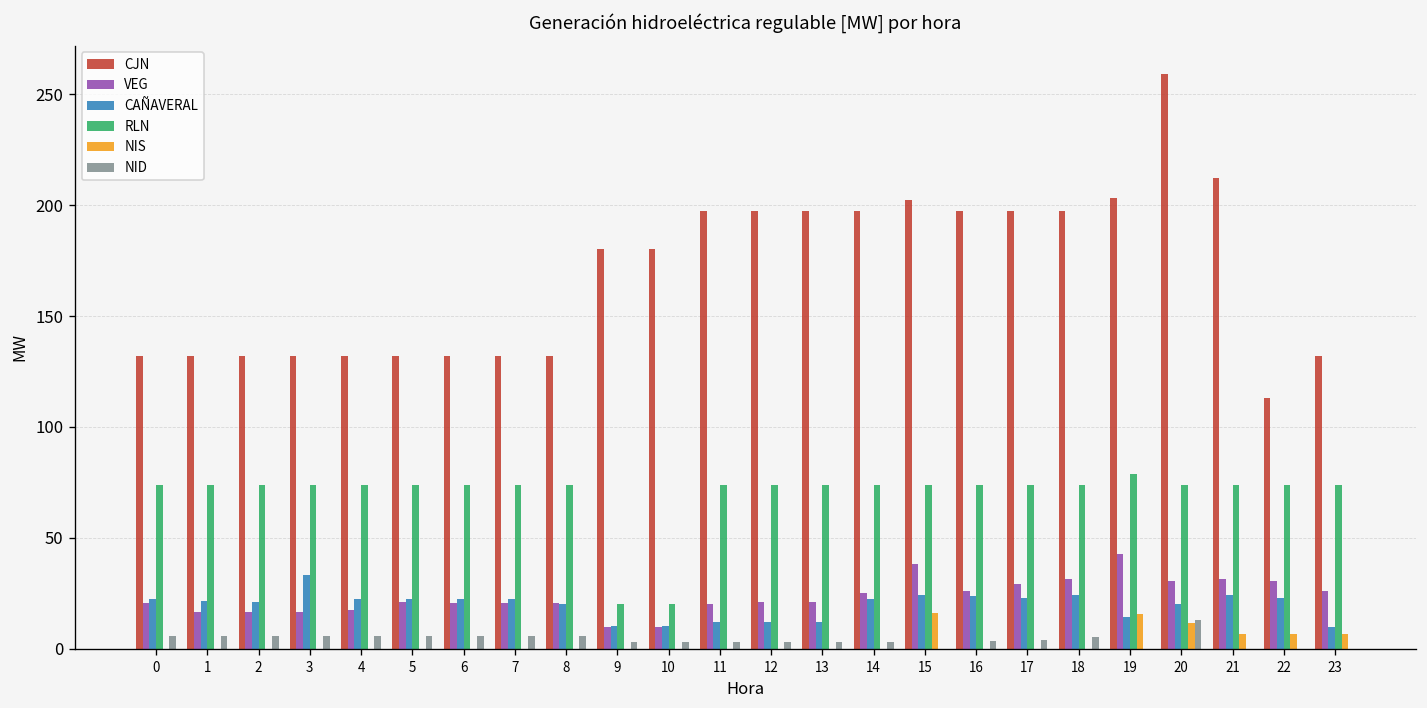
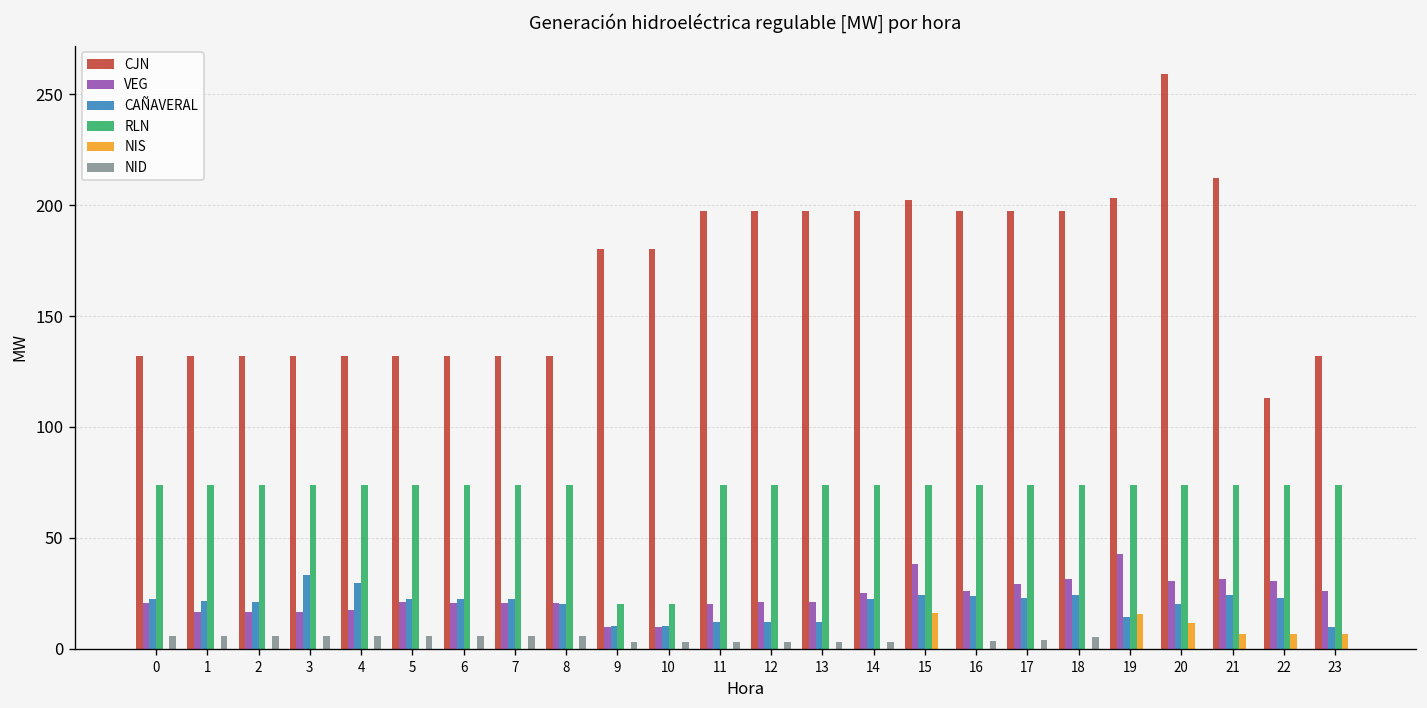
  {
    "CJN": {
      "0": 132,
      "1": 132,
      "2": 132,
      "3": 132,
      "4": 132,
      "5": 132,
      "6": 132,
      "7": 132,
      "8": 132,
      "9": 180,
      "10": 180,
      "11": 198,
      "12": 198,
      "13": 198,
      "14": 198,
      "15": 202,
      "16": 198,
      "17": 198,
      "18": 198,
      "19": 203,
      "20": 259,
      "21": 212,
      "22": 113,
      "23": 132
    },
    "VEG": {
      "0": 21,
      "1": 17,
      "2": 17,
      "3": 17,
      "4": 18,
      "5": 21,
      "6": 21,
      "7": 21,
      "8": 21,
      "9": 10,
      "10": 10,
      "11": 20,
      "12": 21,
      "13": 21,
      "14": 25,
      "15": 38,
      "16": 26,
      "17": 29,
      "18": 31,
      "19": 43,
      "20": 30,
      "21": 31,
      "22": 30,
      "23": 26
    },
    "CAÑAVERAL": {
      "0": 22,
      "1": 21,
      "2": 21,
      "3": 33,
-     "4": 22,
+     "4": 30,
      "5": 23,
      "6": 23,
      "7": 23,
      "8": 20,
      "9": 10,
      "10": 10,
      "11": 12,
      "12": 12,
      "13": 12,
      "14": 23,
      "15": 24,
      "16": 24,
      "17": 23,
      "18": 24,
      "19": 14,
      "20": 20,
      "21": 24,
      "22": 23,
      "23": 10
    },
    "RLN": {
      "0": 74,
      "1": 74,
      "2": 74,
      "3": 74,
      "4": 74,
      "5": 74,
      "6": 74,
      "7": 74,
      "8": 74,
      "9": 20,
      "10": 20,
      "11": 74,
      "12": 74,
      "13": 74,
      "14": 74,
      "15": 74,
      "16": 74,
      "17": 74,
      "18": 74,
-     "19": 79,
+     "19": 74,
      "20": 74,
      "21": 74,
      "22": 74,
      "23": 74
    },
    "NIS": {
      "0": 0,
      "1": 0,
      "2": 0,
      "3": 0,
      "4": 0,
      "5": 0,
      "6": 0,
      "7": 0,
      "8": 0,
      "9": 0,
      "10": 0,
      "11": 0,
      "12": 0,
      "13": 0,
      "14": 0,
      "15": 16,
      "16": 0,
      "17": 0,
      "18": 0,
      "19": 16,
      "20": 12,
      "21": 7,
      "22": 7,
      "23": 7
    },
    "NID": {
      "0": 6,
      "1": 6,
      "2": 6,
      "3": 6,
      "4": 6,
      "5": 6,
      "6": 6,
      "7": 6,
      "8": 6,
      "9": 3,
      "10": 3,
      "11": 3,
      "12": 3,
      "13": 3,
      "14": 3,
      "15": 0,
      "16": 3,
      "17": 4,
      "18": 5,
      "19": 0,
-     "20": 13,
+     "20": 0,
      "21": 0,
      "22": 0,
      "23": 0
    }
  }
